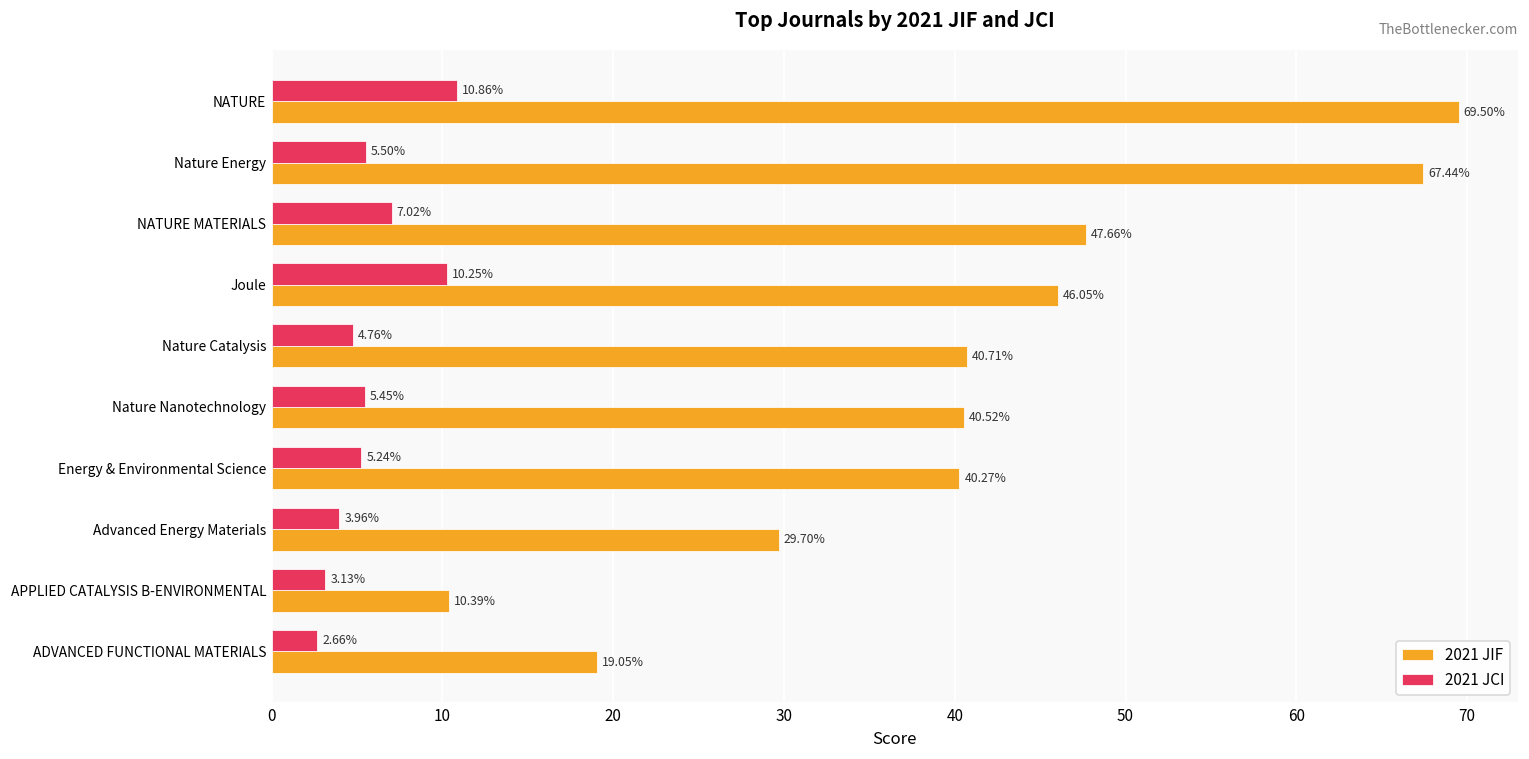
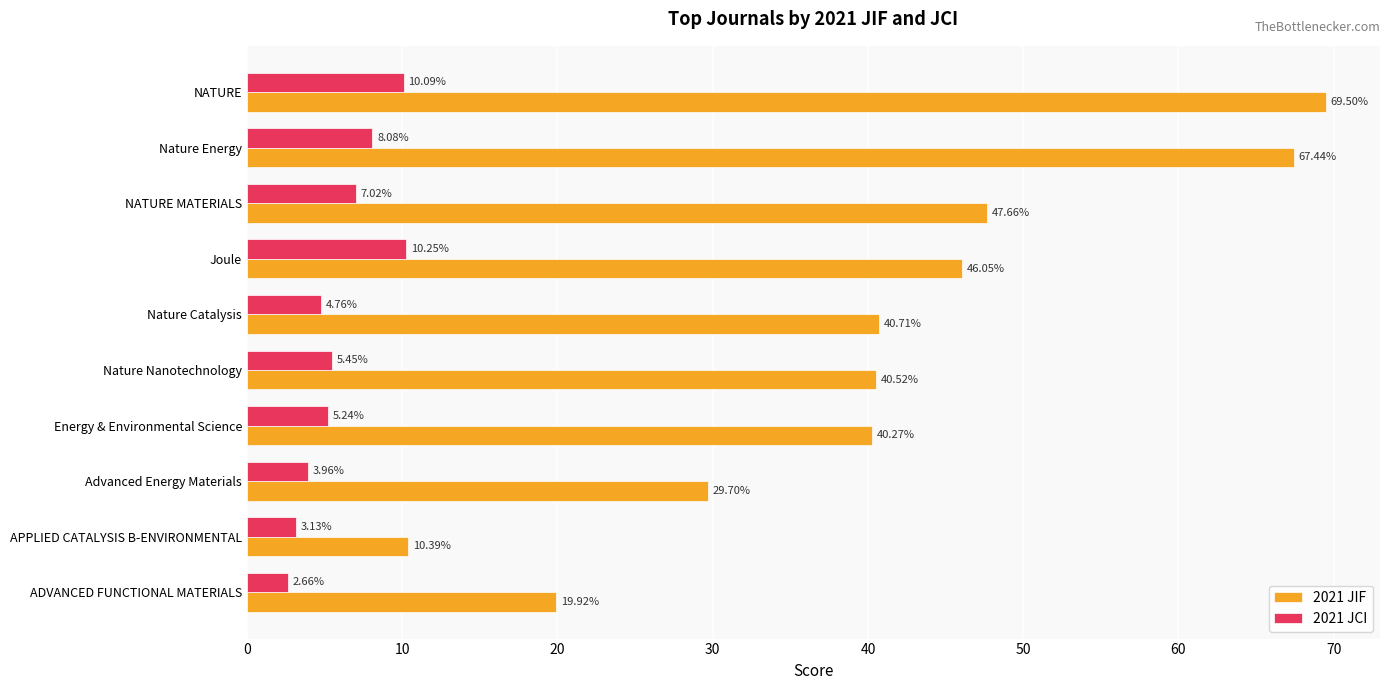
  {
    "2021 JIF": {
      "NATURE": "69.50%",
      "Nature Energy": "67.44%",
      "NATURE MATERIALS": "47.66%",
      "Joule": "46.05%",
      "Nature Catalysis": "40.71%",
      "Nature Nanotechnology": "40.52%",
      "Energy & Environmental Science": "40.27%",
      "Advanced Energy Materials": "29.70%",
      "APPLIED CATALYSIS B-ENVIRONMENTAL": "10.39%",
-     "ADVANCED FUNCTIONAL MATERIALS": "19.05%"
+     "ADVANCED FUNCTIONAL MATERIALS": "19.92%"
    },
    "2021 JCI": {
-     "NATURE": "10.86%",
-     "Nature Energy": "5.50%",
+     "NATURE": "10.09%",
+     "Nature Energy": "8.08%",
      "NATURE MATERIALS": "7.02%",
      "Joule": "10.25%",
      "Nature Catalysis": "4.76%",
      "Nature Nanotechnology": "5.45%",
      "Energy & Environmental Science": "5.24%",
      "Advanced Energy Materials": "3.96%",
      "APPLIED CATALYSIS B-ENVIRONMENTAL": "3.13%",
      "ADVANCED FUNCTIONAL MATERIALS": "2.66%"
    }
  }
